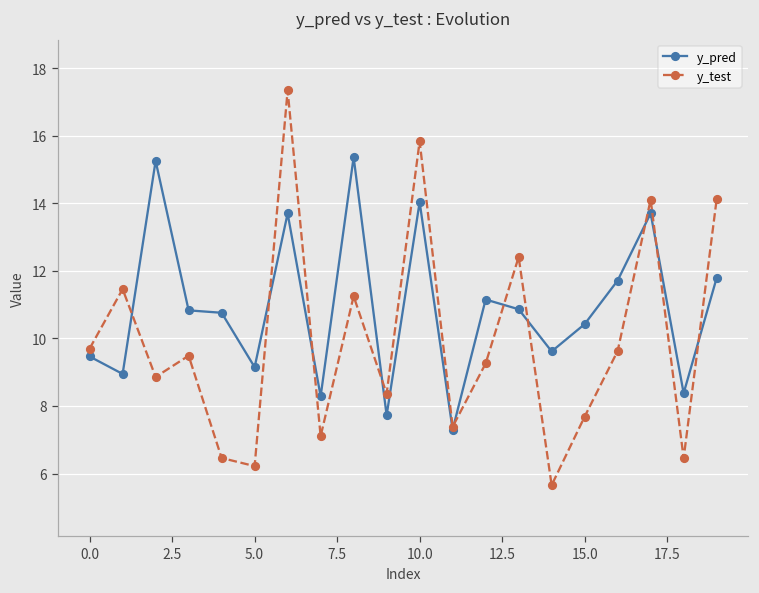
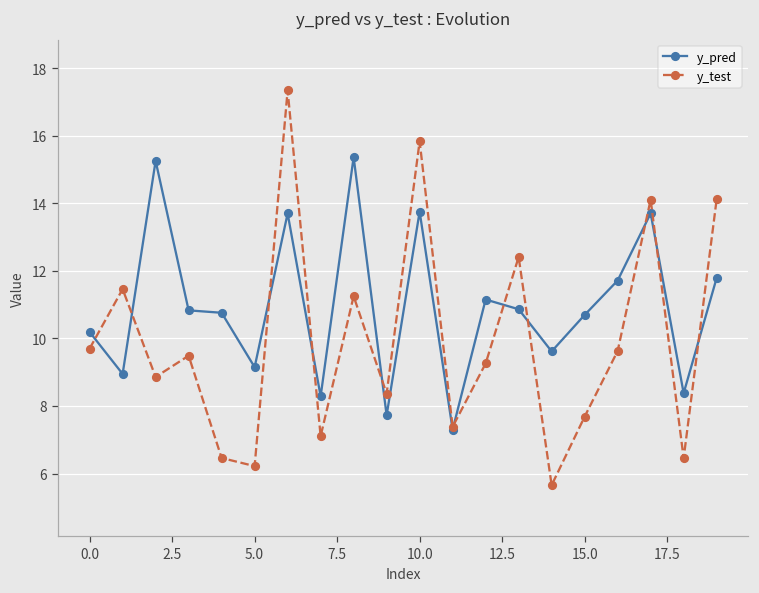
  {
    "y_pred": {
-     "0.0": 9.5,
+     "0.0": 10.2,
      "5.0": 9.1,
-     "10.0": 14.0,
-     "15.0": 10.4
+     "10.0": 13.8,
+     "15.0": 10.7
    },
    "y_test": {
      "0.0": 9.7,
      "5.0": 6.2,
      "10.0": 15.8,
      "15.0": 7.7
    }
  }
